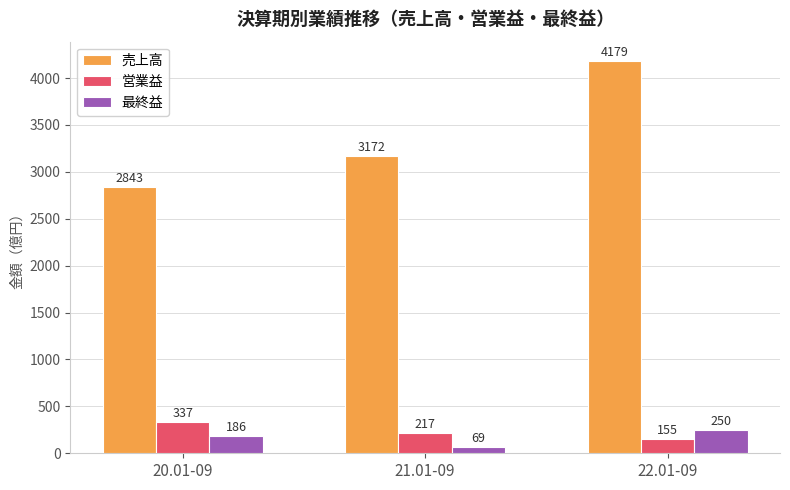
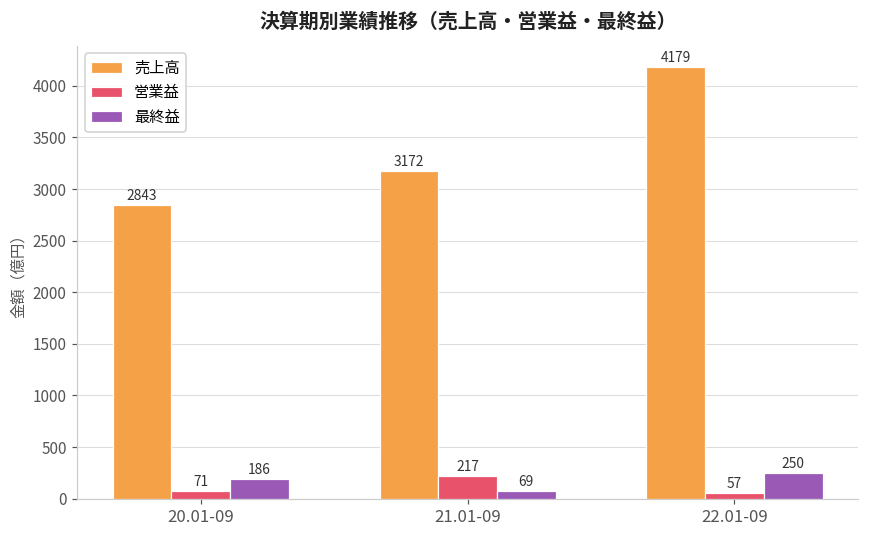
  {
    "売上高": {
      "20.01-09": 2843,
      "21.01-09": 3172,
      "22.01-09": 4179
    },
    "営業益": {
-     "20.01-09": 337,
+     "20.01-09": 71,
      "21.01-09": 217,
-     "22.01-09": 155
+     "22.01-09": 57
    },
    "最終益": {
      "20.01-09": 186,
      "21.01-09": 69,
      "22.01-09": 250
    }
  }
